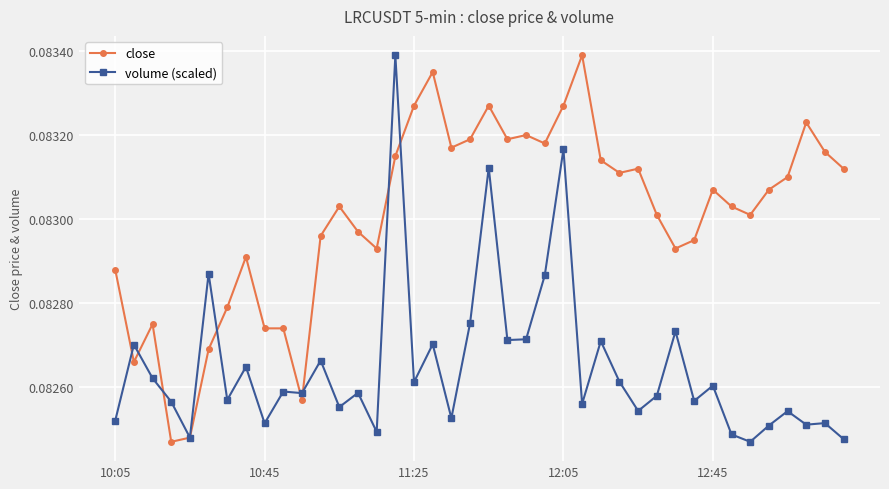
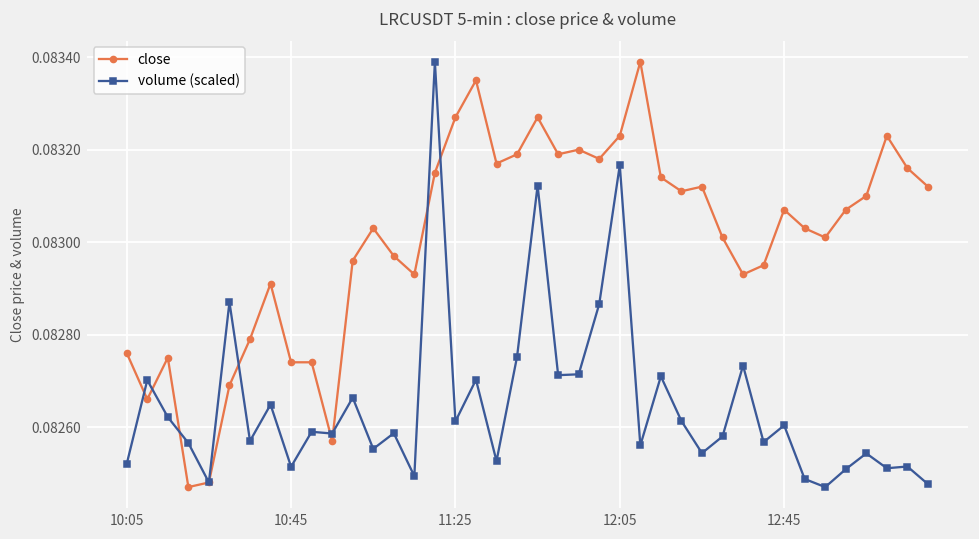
  {
    "close": {
-     "10:05": 0.08288,
+     "10:05": 0.08276,
      "10:45": 0.08274,
      "11:25": 0.08327,
-     "12:05": 0.08327,
+     "12:05": 0.08323,
      "12:45": 0.08307
    },
    "volume (scaled)": {
      "10:05": 0.08252,
      "10:45": 0.08251,
      "11:25": 0.08261,
      "12:05": 0.08317,
      "12:45": 0.08260
    }
  }
